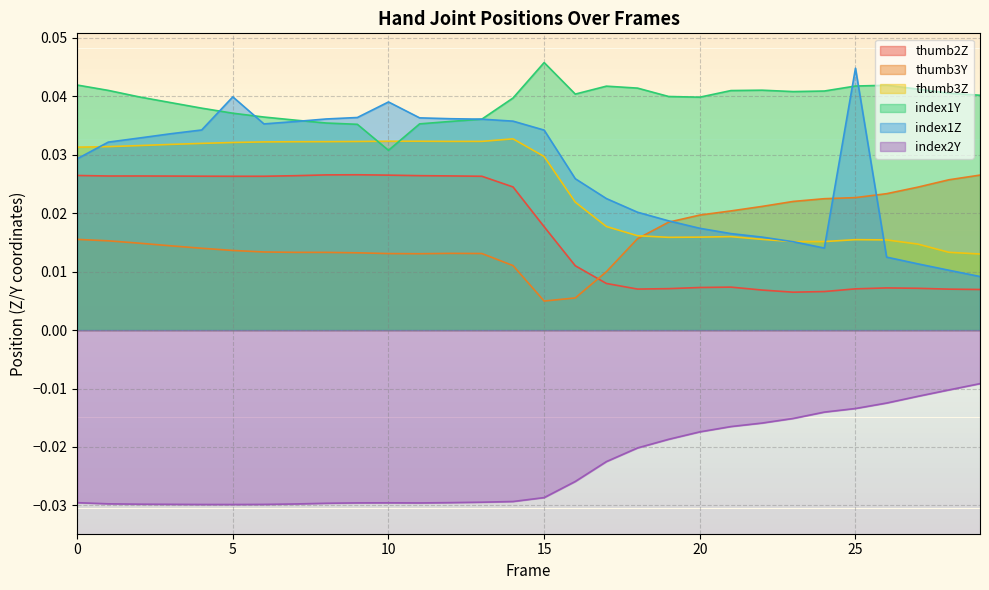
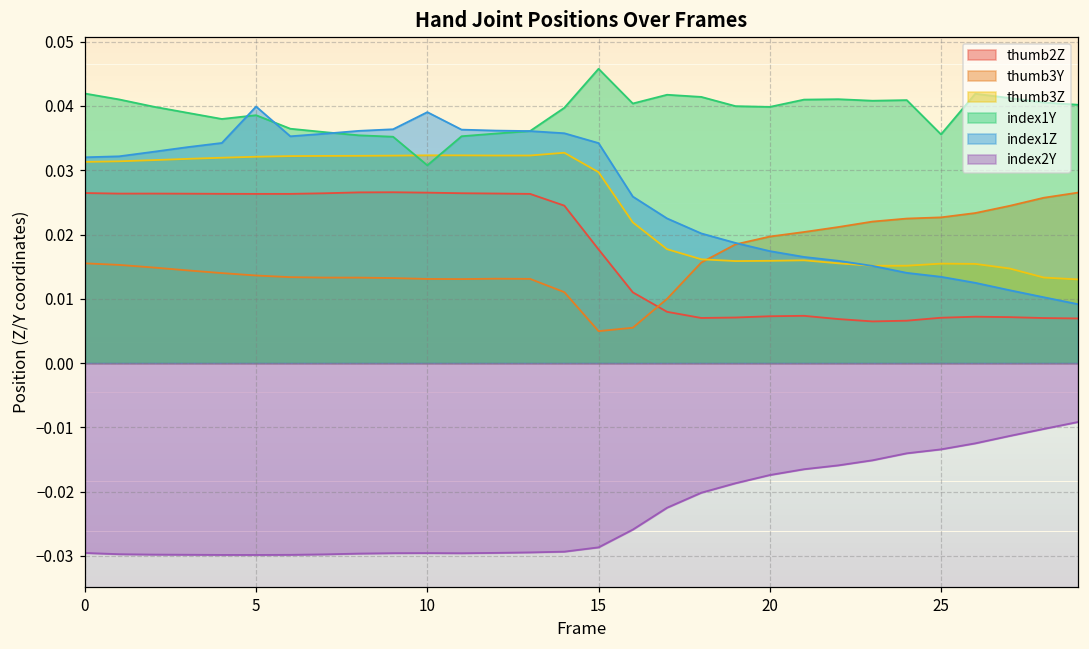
  {
    "index1Y": {
      "0": 0.042,
-     "5": 0.037,
+     "5": 0.039,
      "10": 0.031,
      "15": 0.046,
      "20": 0.040,
-     "25": 0.042
+     "25": 0.036
    },
    "index1Z": {
-     "0": 0.029,
+     "0": 0.032,
      "5": 0.040,
      "10": 0.039,
      "15": 0.034,
      "20": 0.017,
-     "25": 0.045
+     "25": 0.013
    }
  }
